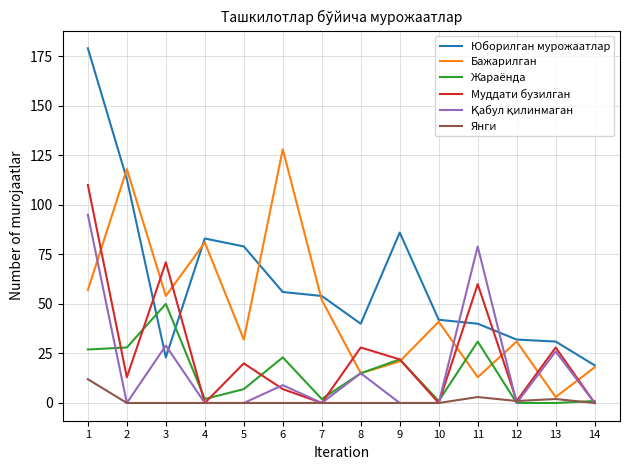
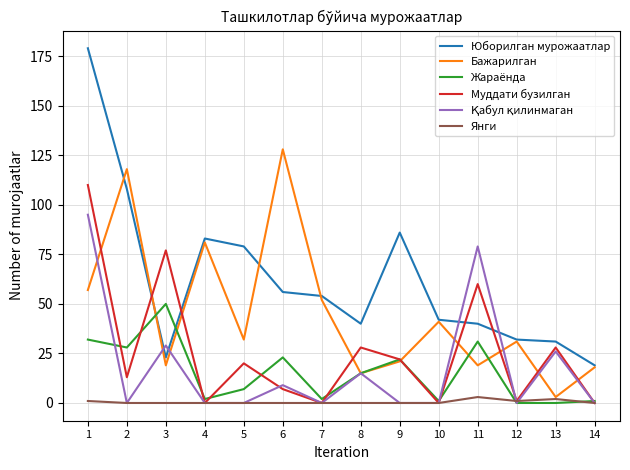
  {
    "Юборилган мурожаатлар": {
      "1": 179,
-     "2": 113,
+     "2": 108,
      "3": 23,
      "4": 83,
      "5": 79,
      "6": 56,
      "7": 54,
      "8": 40,
      "9": 86,
      "11": 40,
      "13": 31
    },
    "Бажарилган": {
      "1": 57,
      "2": 118,
-     "3": 54,
+     "3": 19,
      "4": 81,
      "5": 32,
      "6": 128,
      "7": 52,
-     "11": 13
+     "11": 19
    },
    "Жараёнда": {
-     "1": 27,
+     "1": 32,
      "2": 28,
      "3": 50,
      "4": 2,
      "5": 7,
      "6": 23,
      "7": 2,
      "11": 31,
      "13": 0
    },
    "Муддати бузилган": {
      "1": 110,
      "2": 13,
-     "3": 71,
+     "3": 77,
      "5": 20,
      "6": 7,
      "8": 28,
      "11": 60,
      "13": 28
    },
    "Қабул қилинмаган": {
      "1": 95,
      "3": 29,
      "6": 9,
      "11": 79,
      "13": 26
    },
    "Янги": {
-     "1": 12,
+     "1": 1,
      "3": 0,
      "6": 0,
      "8": 0,
      "11": 3
    }
  }
